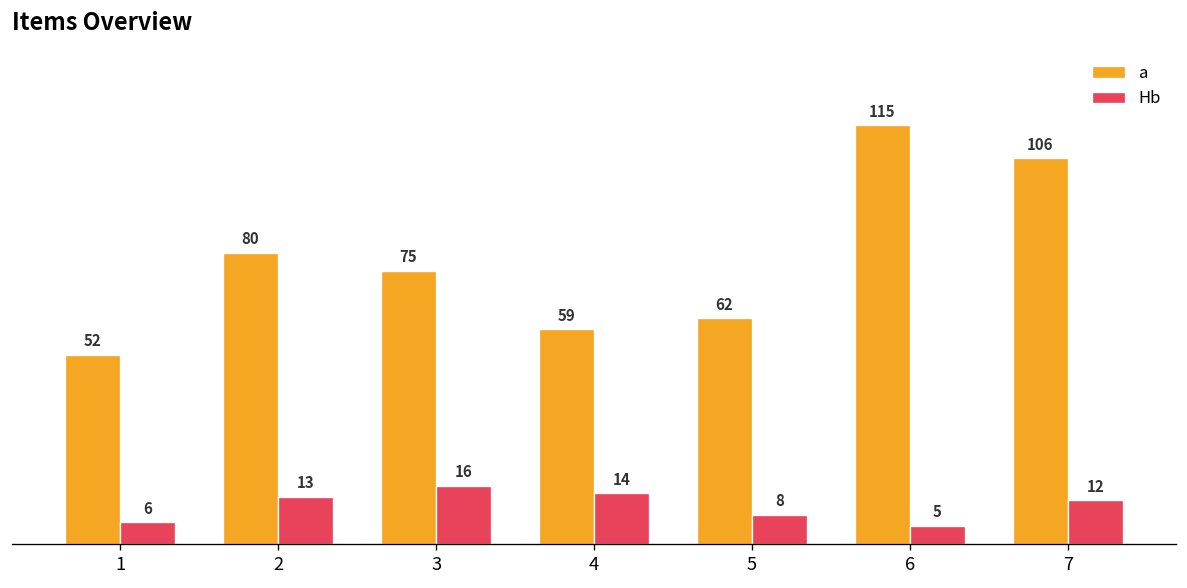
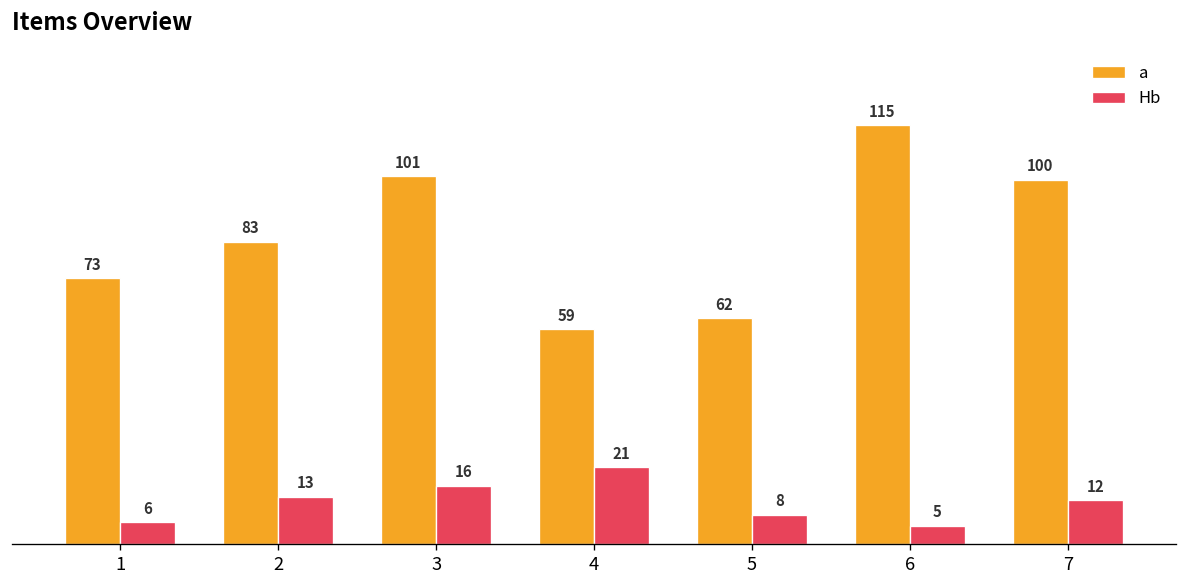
  {
    "a": {
-     "1": 52,
-     "2": 80,
-     "3": 75,
+     "1": 73,
+     "2": 83,
+     "3": 101,
      "4": 59,
      "5": 62,
      "6": 115,
-     "7": 106
+     "7": 100
    },
    "Hb": {
      "1": 6,
      "2": 13,
      "3": 16,
-     "4": 14,
+     "4": 21,
      "5": 8,
      "6": 5,
      "7": 12
    }
  }
